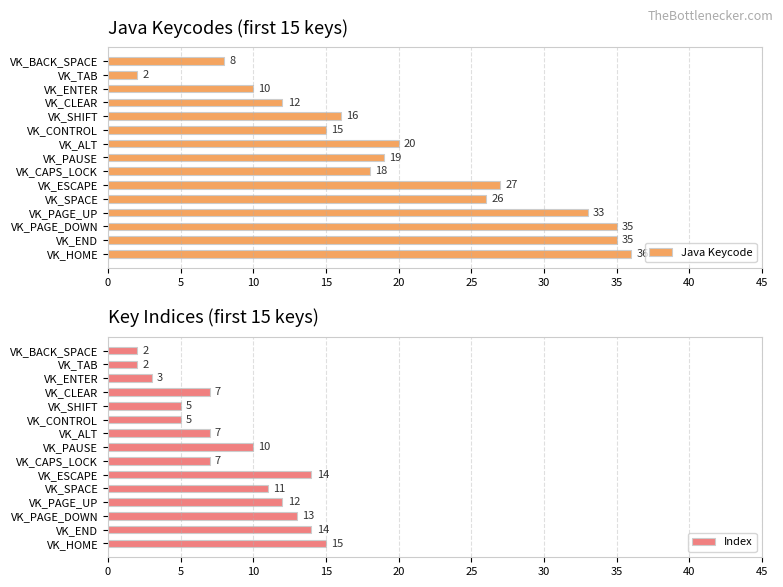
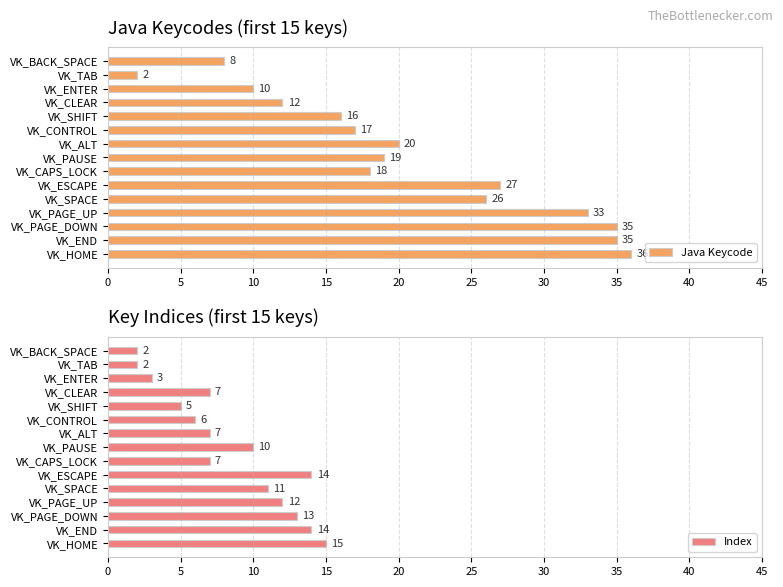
  {
    "Java Keycodes (first 15 keys)": {
      "VK_BACK_SPACE": 8,
      "VK_TAB": 2,
      "VK_ENTER": 10,
      "VK_CLEAR": 12,
      "VK_SHIFT": 16,
-     "VK_CONTROL": 15,
+     "VK_CONTROL": 17,
      "VK_ALT": 20,
      "VK_PAUSE": 19,
      "VK_CAPS_LOCK": 18,
      "VK_ESCAPE": 27,
      "VK_SPACE": 26,
      "VK_PAGE_UP": 33,
      "VK_PAGE_DOWN": 35,
      "VK_END": 35
    },
    "Key Indices (first 15 keys)": {
      "VK_BACK_SPACE": 2,
      "VK_TAB": 2,
      "VK_ENTER": 3,
      "VK_CLEAR": 7,
      "VK_SHIFT": 5,
-     "VK_CONTROL": 5,
+     "VK_CONTROL": 6,
      "VK_ALT": 7,
      "VK_PAUSE": 10,
      "VK_CAPS_LOCK": 7,
      "VK_ESCAPE": 14,
      "VK_SPACE": 11,
      "VK_PAGE_UP": 12,
      "VK_PAGE_DOWN": 13,
      "VK_END": 14,
      "VK_HOME": 15
    }
  }
